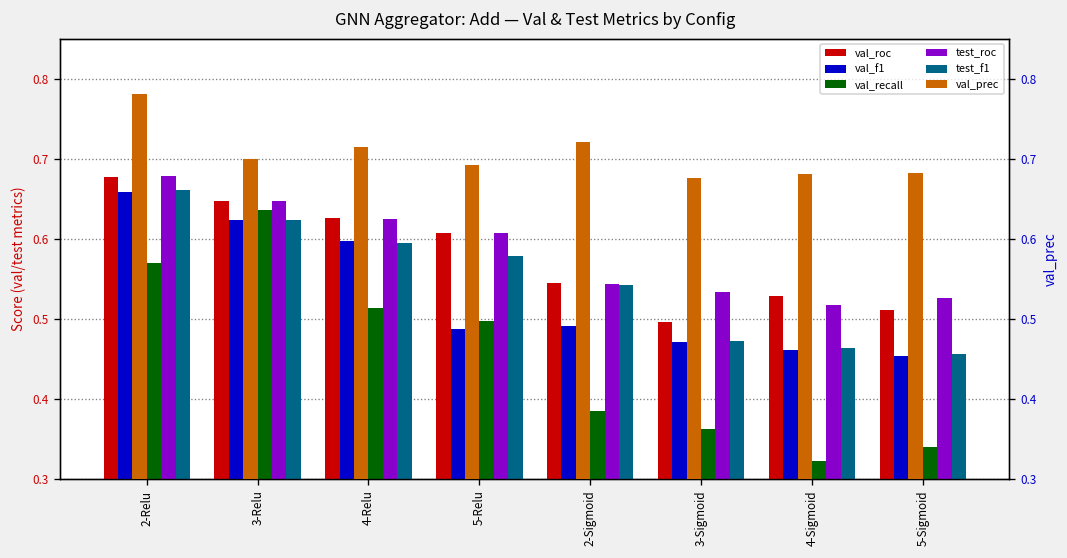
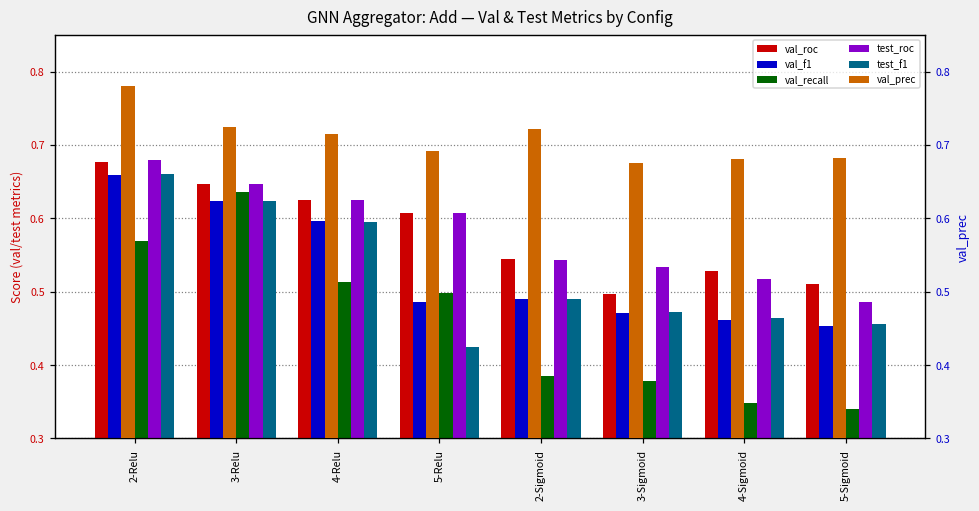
  {
    "val_roc": {
      "2-Relu": 0.68,
      "3-Relu": 0.65,
      "4-Relu": 0.63,
      "5-Relu": 0.61,
      "2-Sigmoid": 0.54,
      "3-Sigmoid": 0.50,
      "4-Sigmoid": 0.53,
      "5-Sigmoid": 0.51
    },
    "val_f1": {
      "2-Relu": 0.66,
      "3-Relu": 0.62,
      "4-Relu": 0.60,
      "5-Relu": 0.49,
      "2-Sigmoid": 0.49,
      "3-Sigmoid": 0.47,
      "4-Sigmoid": 0.46,
      "5-Sigmoid": 0.45
    },
    "val_recall": {
      "2-Relu": 0.57,
      "3-Relu": 0.64,
      "4-Relu": 0.51,
      "5-Relu": 0.50,
      "2-Sigmoid": 0.38,
-     "3-Sigmoid": 0.36,
-     "4-Sigmoid": 0.32,
+     "3-Sigmoid": 0.38,
+     "4-Sigmoid": 0.35,
      "5-Sigmoid": 0.34
    },
    "test_roc": {
      "2-Relu": 0.68,
      "3-Relu": 0.65,
      "4-Relu": 0.63,
      "5-Relu": 0.61,
      "2-Sigmoid": 0.54,
      "3-Sigmoid": 0.53,
      "4-Sigmoid": 0.52,
-     "5-Sigmoid": 0.53
+     "5-Sigmoid": 0.49
    },
    "test_f1": {
      "2-Relu": 0.66,
      "3-Relu": 0.62,
      "4-Relu": 0.59,
-     "5-Relu": 0.58,
-     "2-Sigmoid": 0.54,
+     "5-Relu": 0.42,
+     "2-Sigmoid": 0.49,
      "3-Sigmoid": 0.47,
      "4-Sigmoid": 0.46,
      "5-Sigmoid": 0.46
    },
    "val_prec": {
      "2-Relu": 0.78,
-     "3-Relu": 0.70,
+     "3-Relu": 0.72,
      "4-Relu": 0.71,
      "5-Relu": 0.69,
      "2-Sigmoid": 0.72,
      "3-Sigmoid": 0.68,
      "4-Sigmoid": 0.68,
      "5-Sigmoid": 0.68
    }
  }
